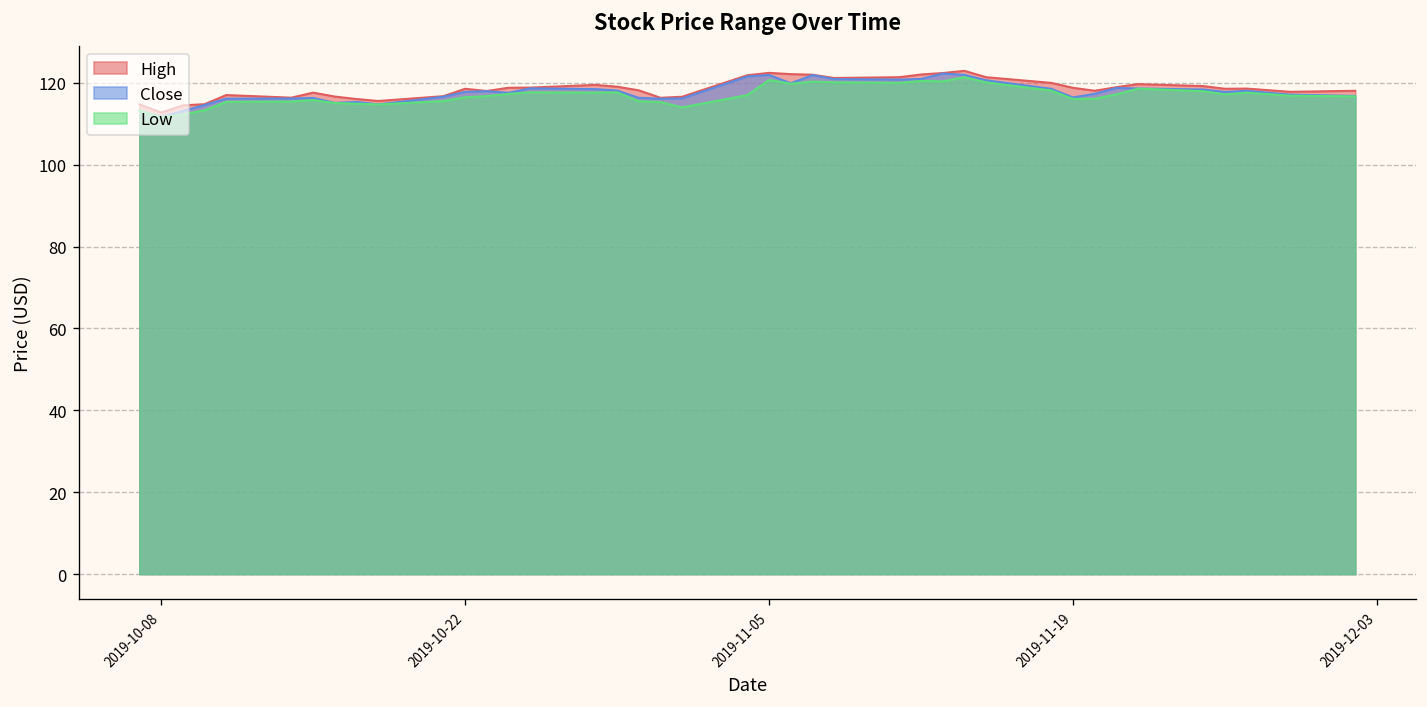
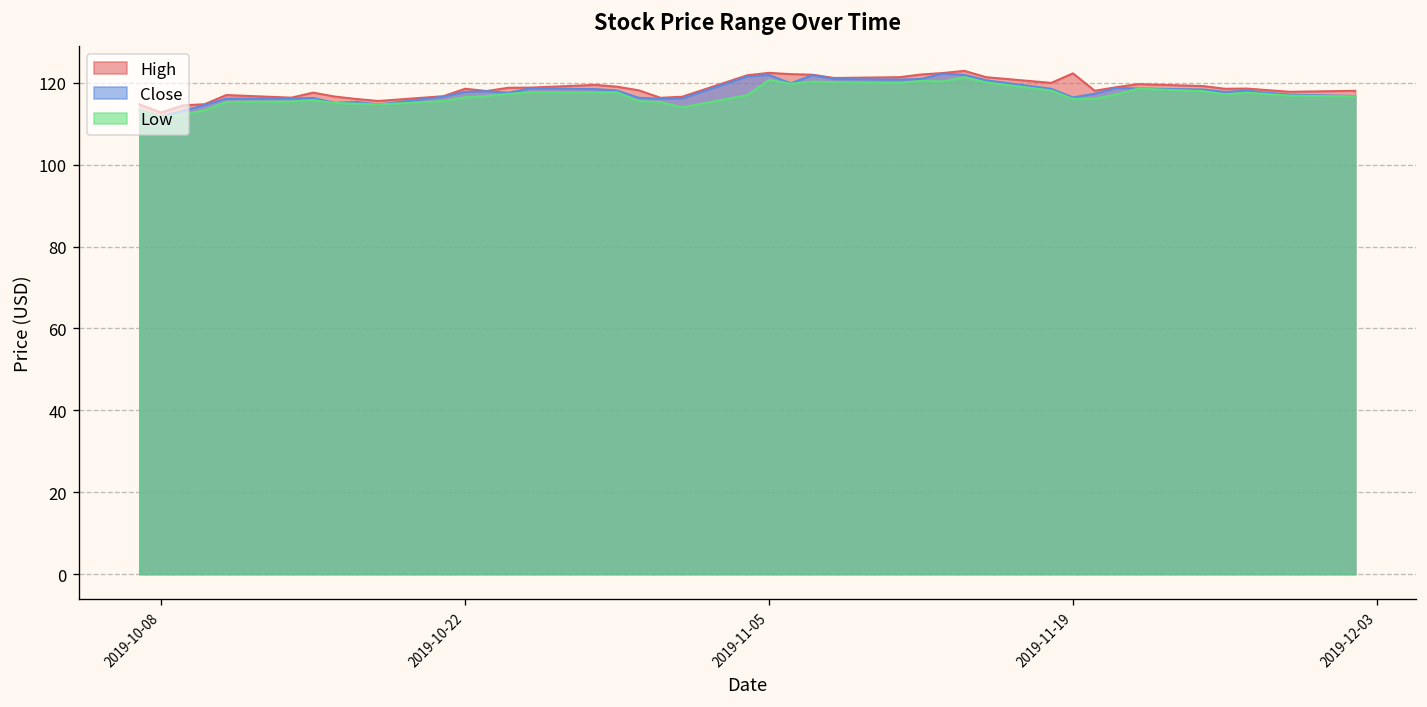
  {
    "High": {
      "2019-10-22": 119,
-     "2019-11-19": 119
+     "2019-11-19": 122
    },
    "Close": {
      "2019-10-22": 118
    },
    "Low": {
      "2019-10-22": 116,
      "2019-11-05": 121
    }
  }
